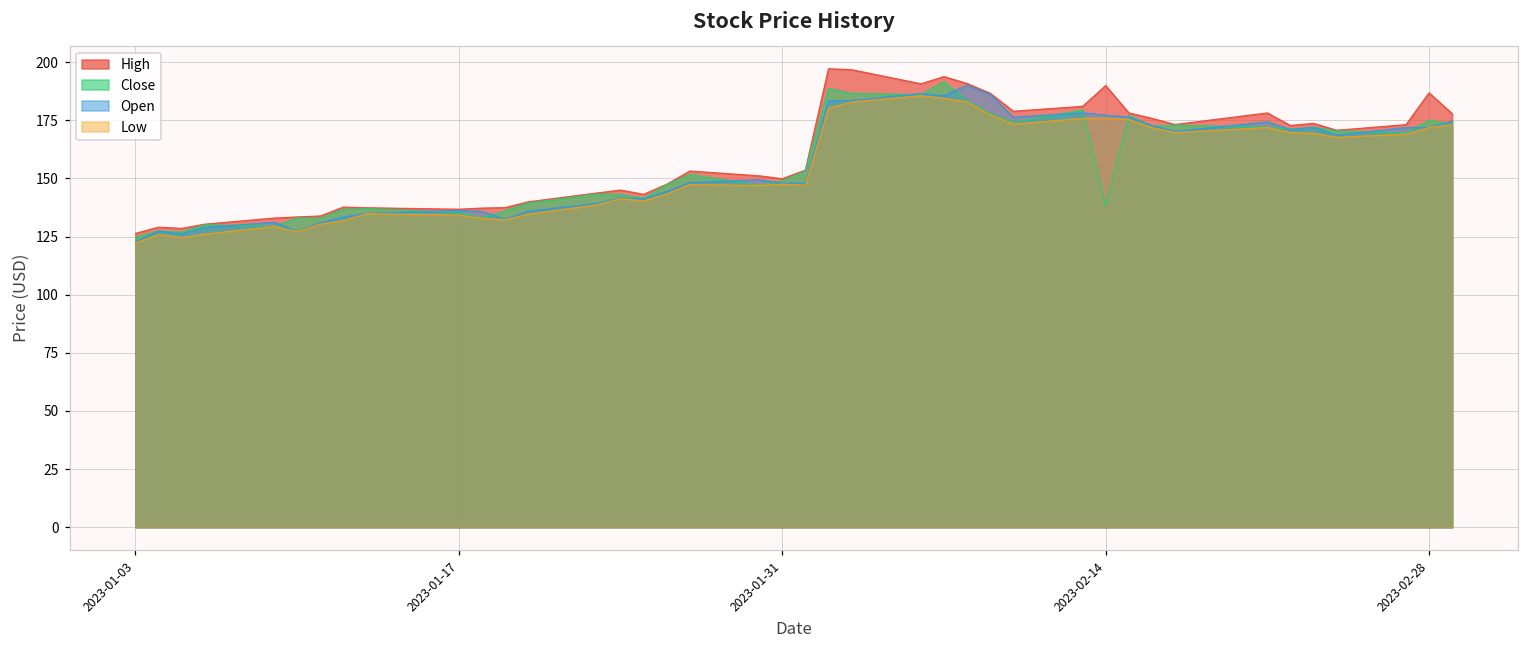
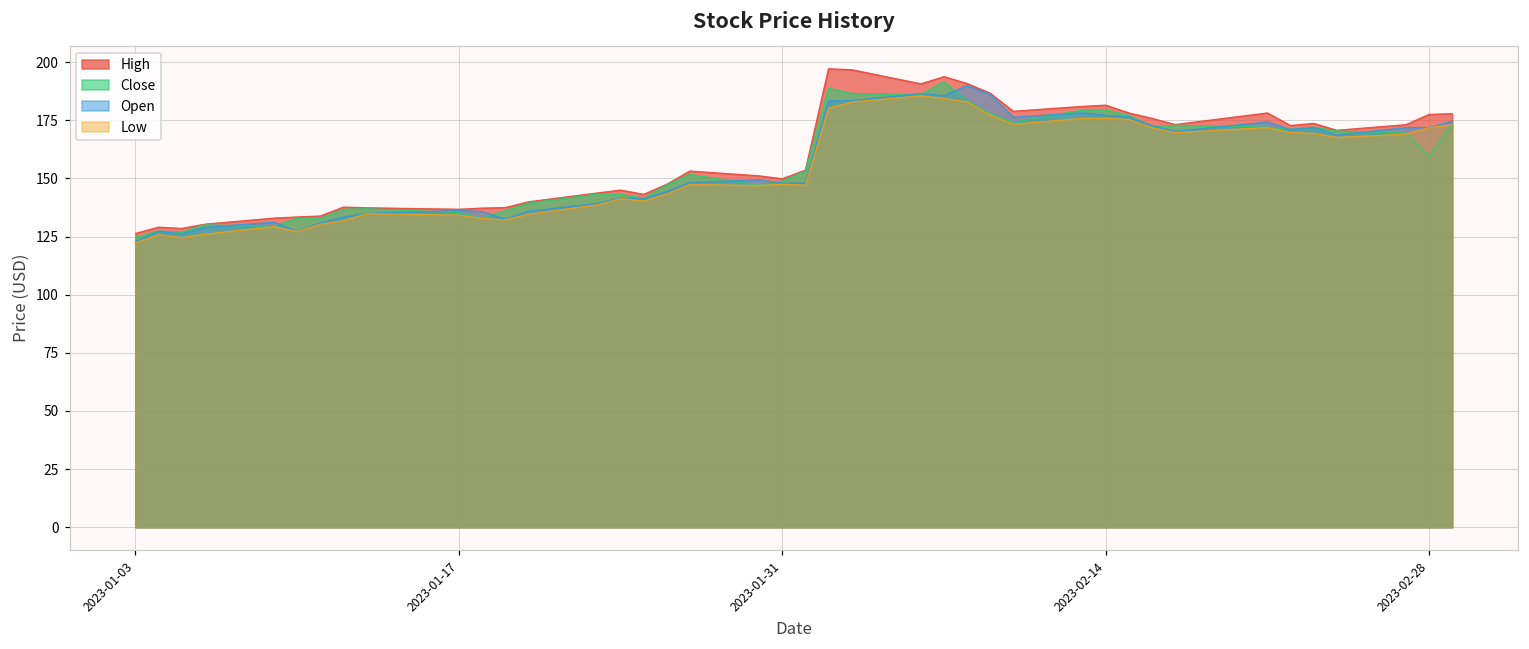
  {
    "High": {
      "2023-01-03": 126,
-     "2023-02-14": 190,
-     "2023-02-28": 187
+     "2023-02-14": 182,
+     "2023-02-28": 178
    },
    "Close": {
      "2023-01-03": 125,
-     "2023-02-14": 138,
-     "2023-02-28": 175
+     "2023-02-14": 179,
+     "2023-02-28": 159
    },
    "Open": {
      "2023-02-14": 177
    },
    "Low": {
      "2023-02-14": 176
    }
  }
